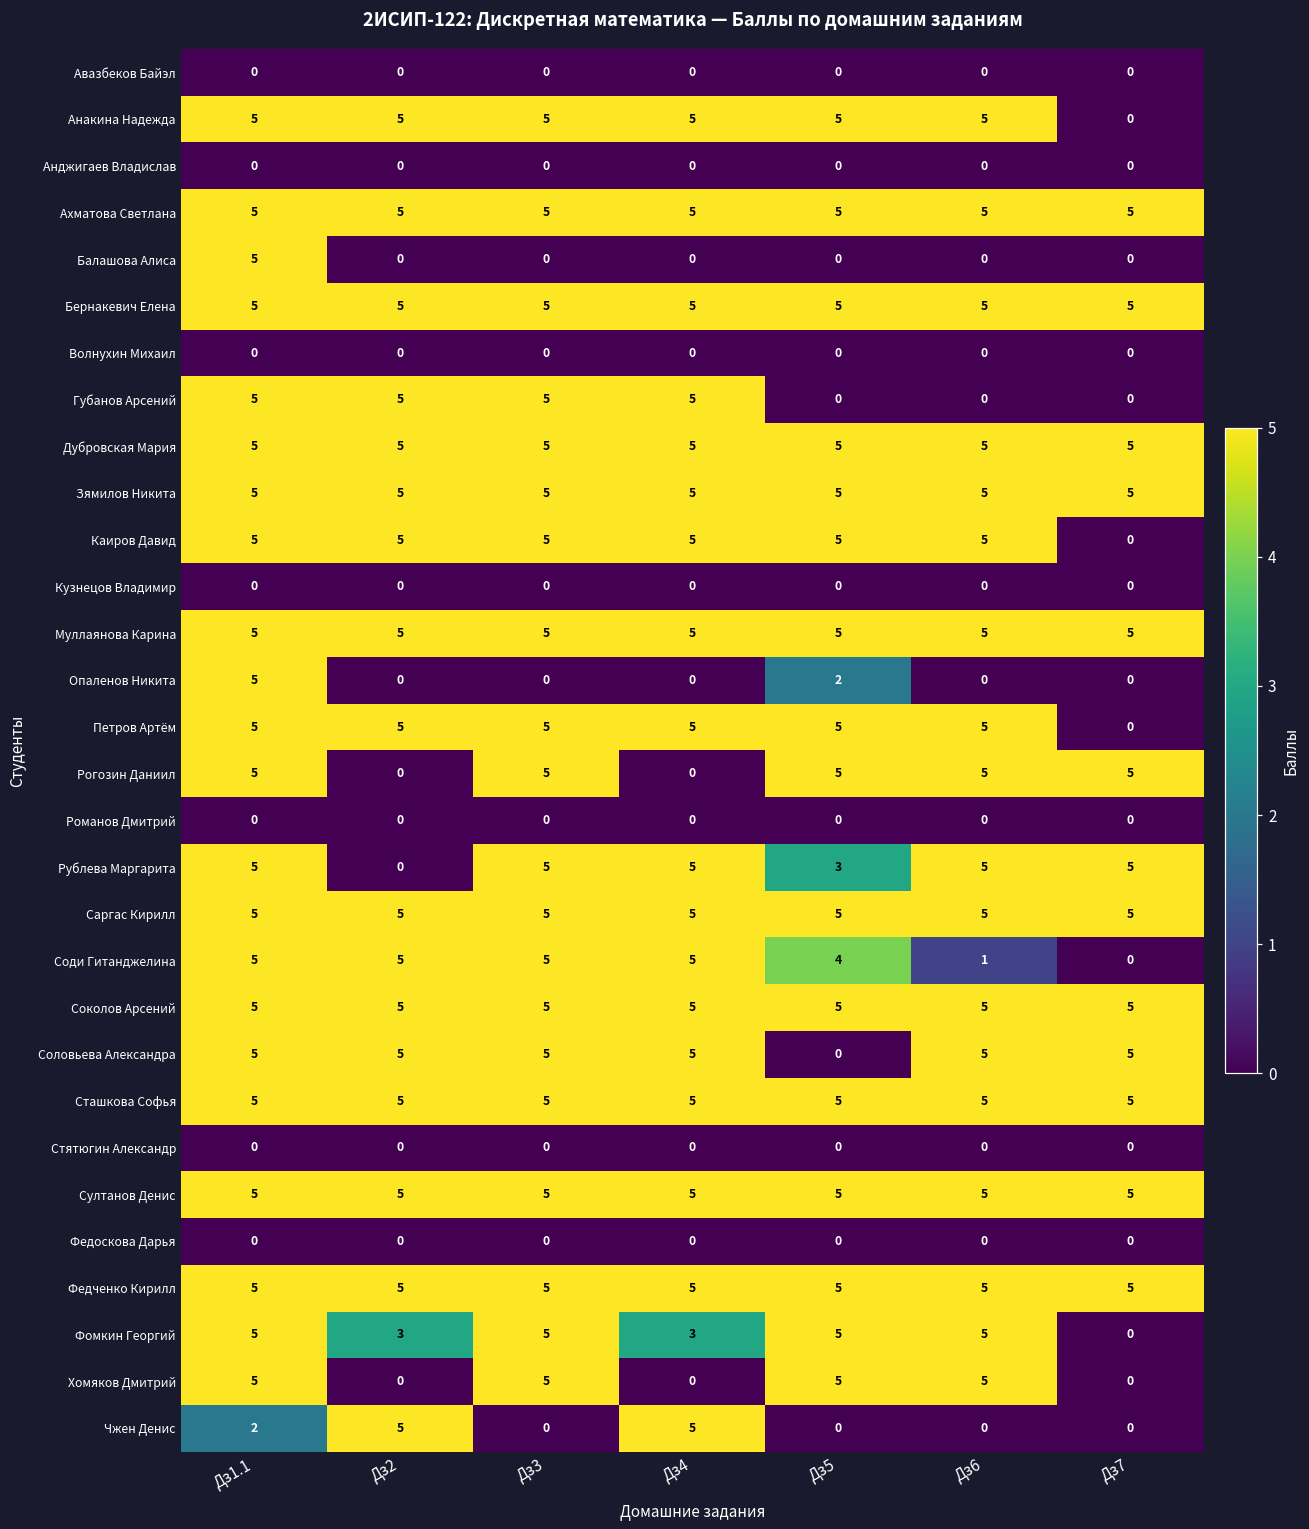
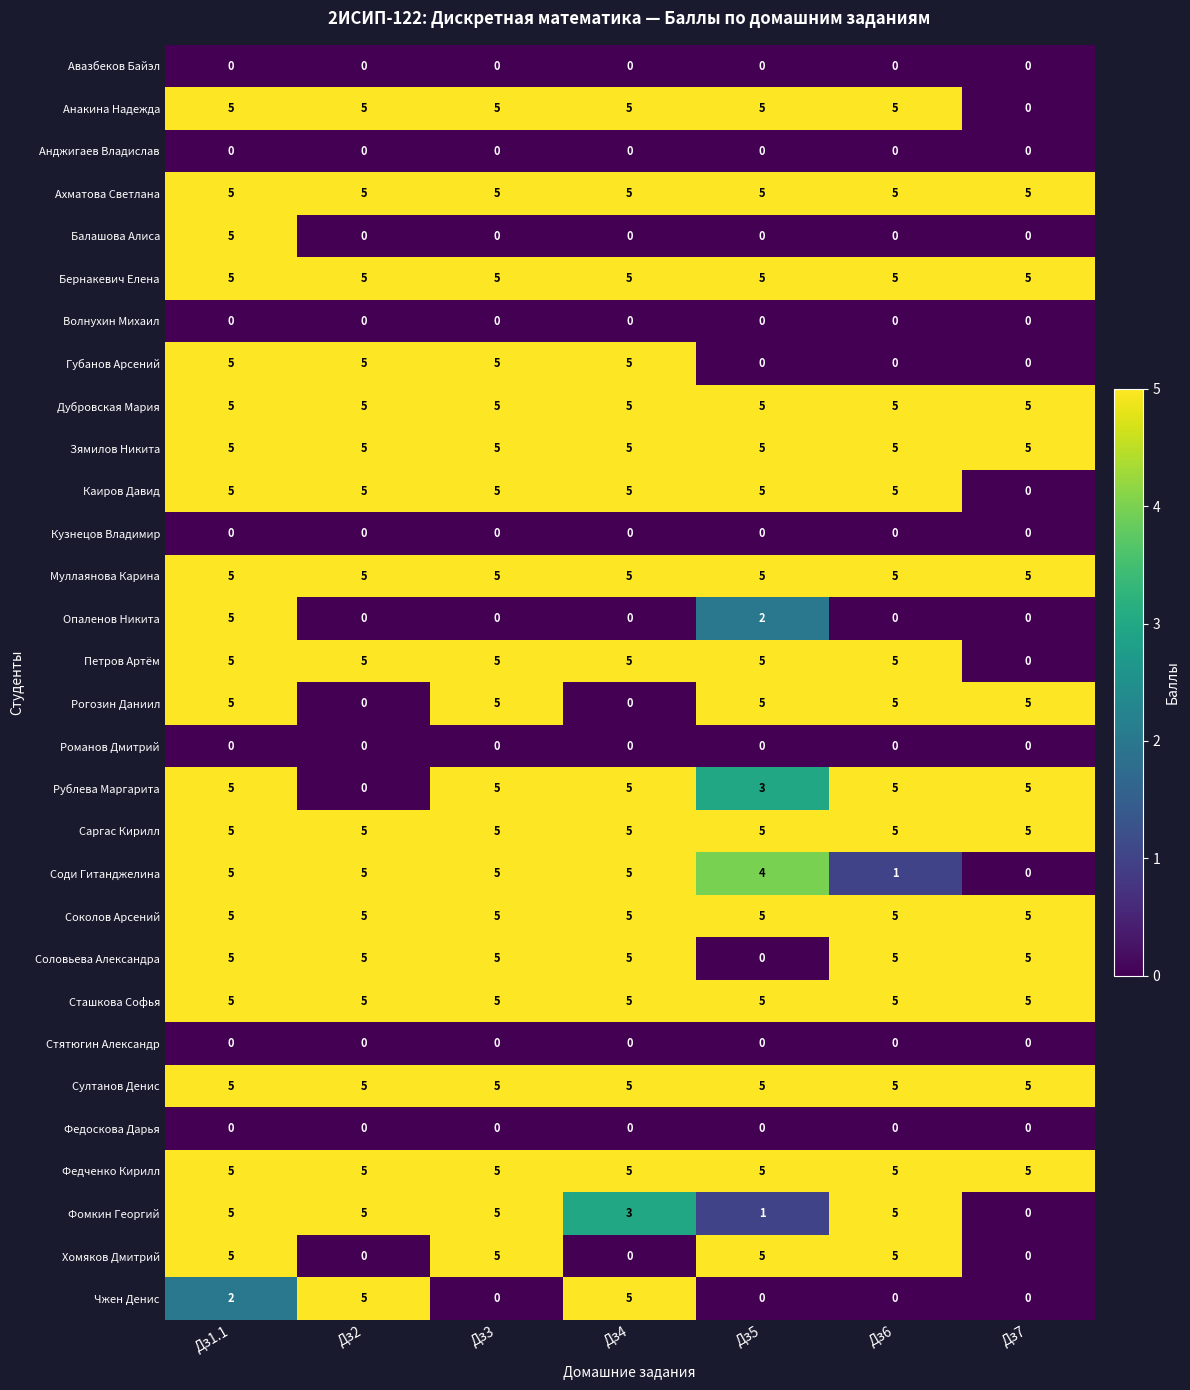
  {
    "Фомкин Георгий": {
      "Дз1.1": 5,
-     "Дз2": 3,
+     "Дз2": 5,
      "Дз3": 5,
      "Дз4": 3,
-     "Дз5": 5,
+     "Дз5": 1,
      "Дз6": 5,
      "Дз7": 0
    }
  }
